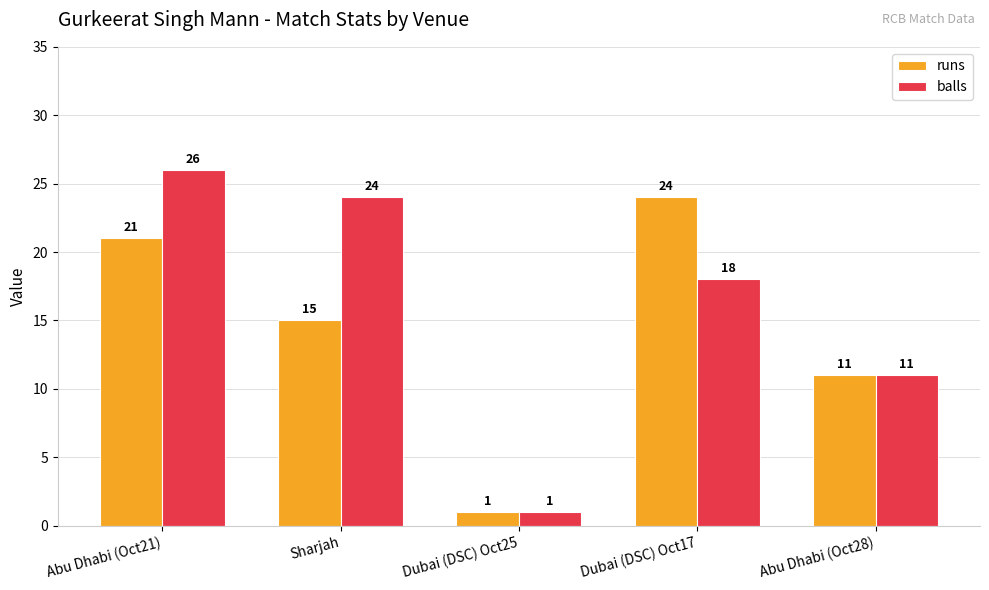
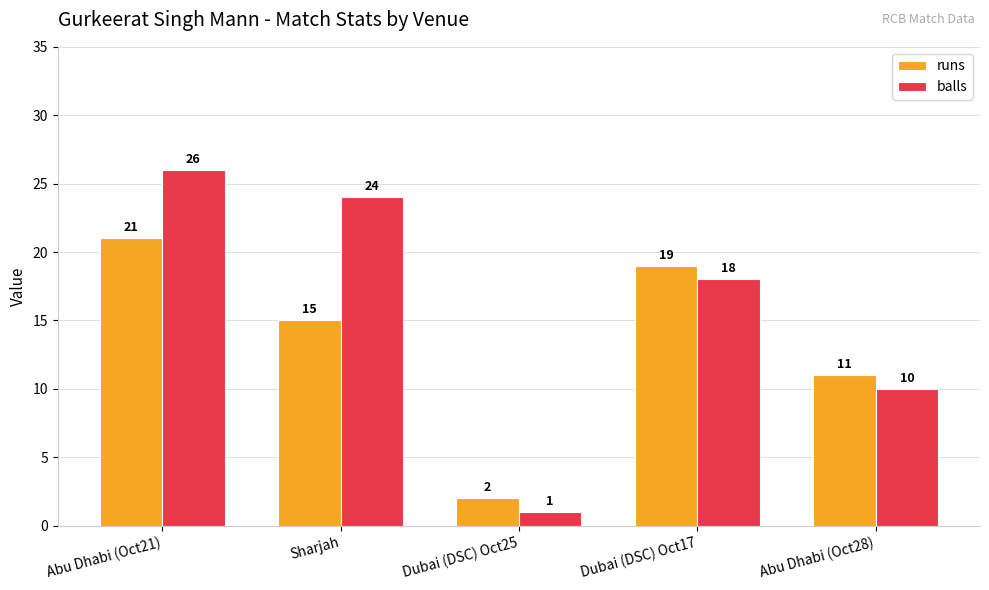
  {
    "runs": {
      "Abu Dhabi (Oct21)": 21,
      "Sharjah": 15,
-     "Dubai (DSC) Oct25": 1,
-     "Dubai (DSC) Oct17": 24,
+     "Dubai (DSC) Oct25": 2,
+     "Dubai (DSC) Oct17": 19,
      "Abu Dhabi (Oct28)": 11
    },
    "balls": {
      "Abu Dhabi (Oct21)": 26,
      "Sharjah": 24,
      "Dubai (DSC) Oct25": 1,
      "Dubai (DSC) Oct17": 18,
-     "Abu Dhabi (Oct28)": 11
+     "Abu Dhabi (Oct28)": 10
    }
  }
